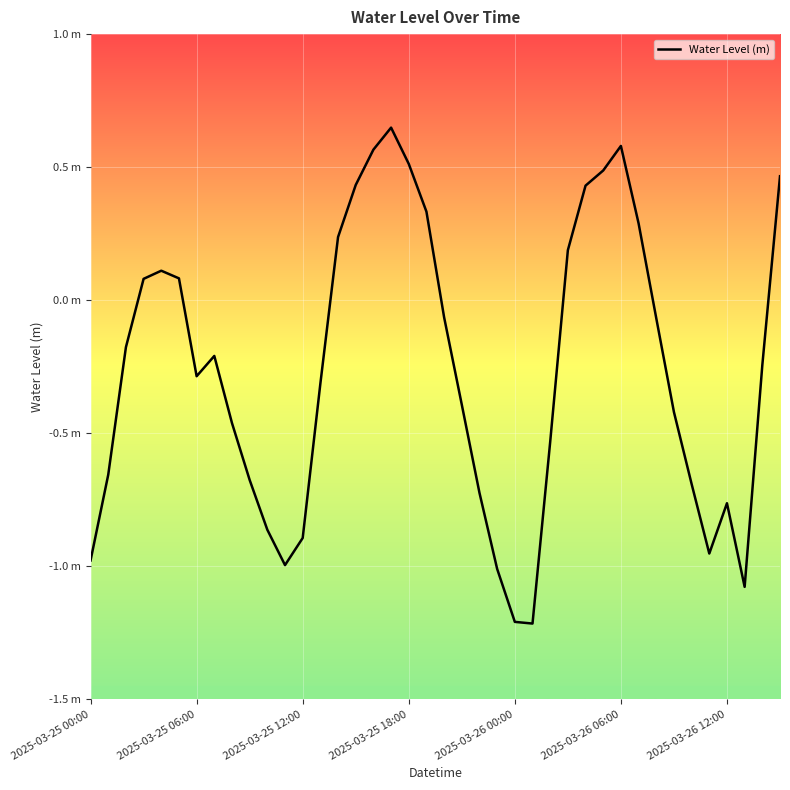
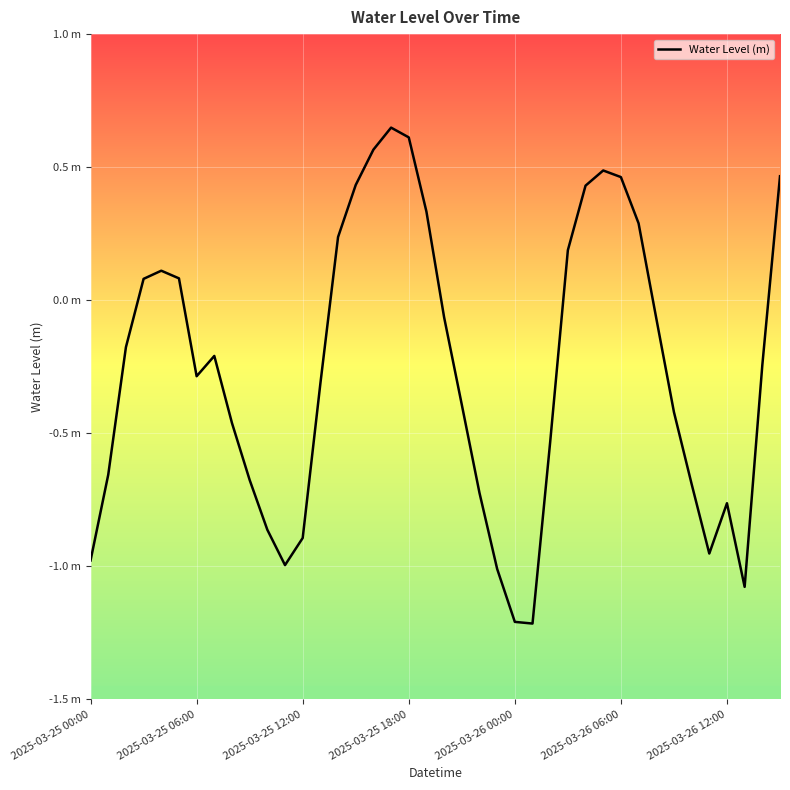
  {
    "2025-03-25 00:00": "-0.98 m",
    "2025-03-25 06:00": "-0.29 m",
    "2025-03-25 12:00": "-0.89 m",
-   "2025-03-25 18:00": "0.51 m",
+   "2025-03-25 18:00": "0.61 m",
    "2025-03-26 00:00": "-1.21 m",
-   "2025-03-26 06:00": "0.58 m",
+   "2025-03-26 06:00": "0.46 m",
    "2025-03-26 12:00": "-0.76 m"
  }
